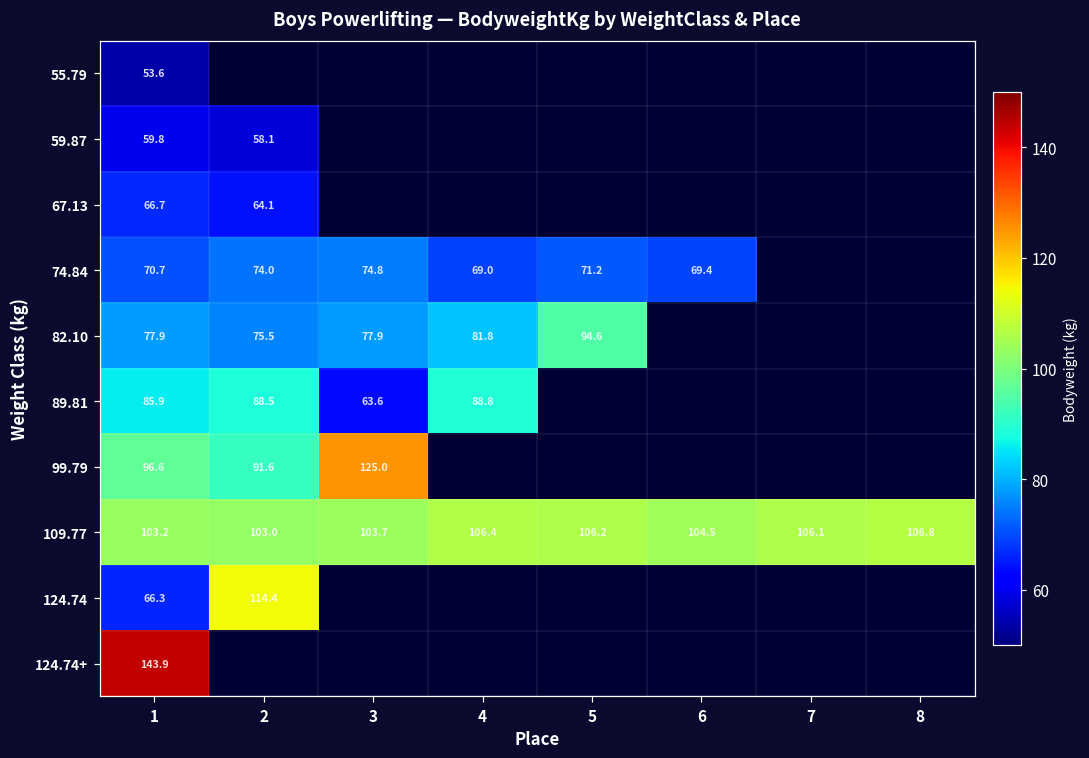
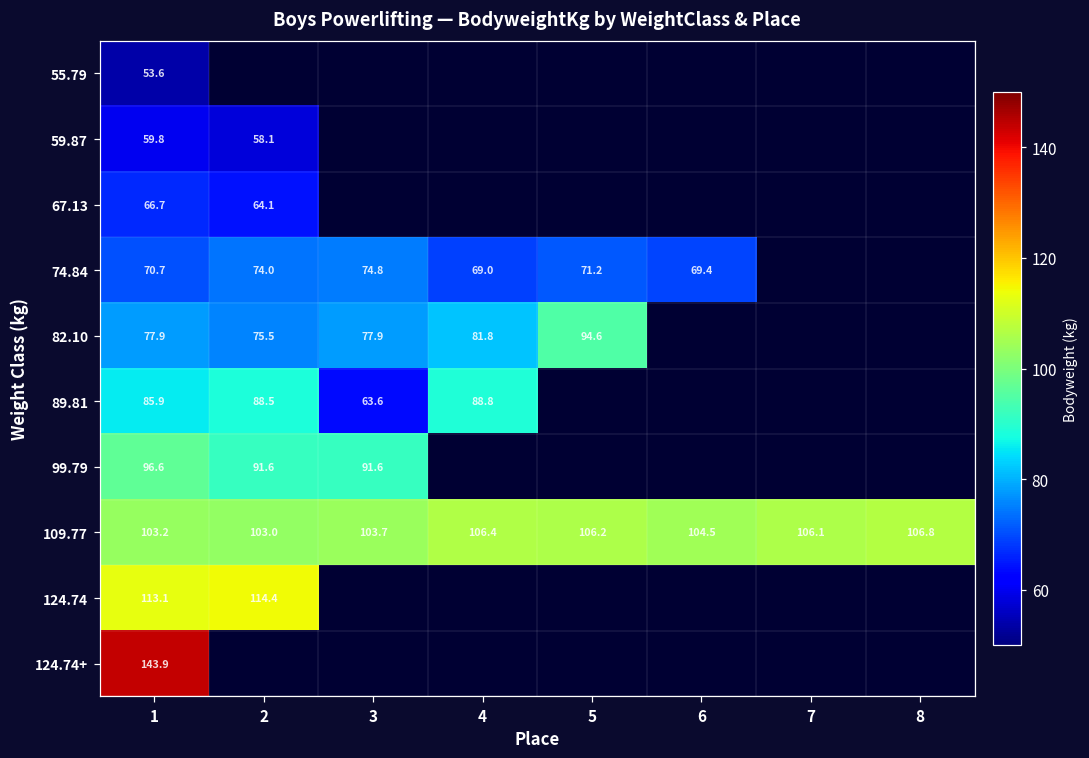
  {
    "55.79": {
      "1": 53.6
    },
    "59.87": {
      "1": 59.8,
      "2": 58.1
    },
    "67.13": {
      "1": 66.7,
      "2": 64.1
    },
    "74.84": {
      "1": 70.7,
      "2": 74.0,
      "3": 74.8,
      "4": 69.0,
      "5": 71.2,
      "6": 69.4
    },
    "82.10": {
      "1": 77.9,
      "2": 75.5,
      "3": 77.9,
      "4": 81.8,
      "5": 94.6
    },
    "89.81": {
      "1": 85.9,
      "2": 88.5,
      "3": 63.6,
      "4": 88.8
    },
    "99.79": {
      "1": 96.6,
      "2": 91.6,
-     "3": 125.0
+     "3": 91.6
    },
    "109.77": {
      "1": 103.2,
      "2": 103.0,
      "3": 103.7,
      "4": 106.4,
      "5": 106.2,
      "6": 104.5,
      "7": 106.1,
      "8": 106.8
    },
    "124.74": {
-     "1": 66.3,
+     "1": 113.1,
      "2": 114.4
    },
    "124.74+": {
      "1": 143.9
    }
  }
